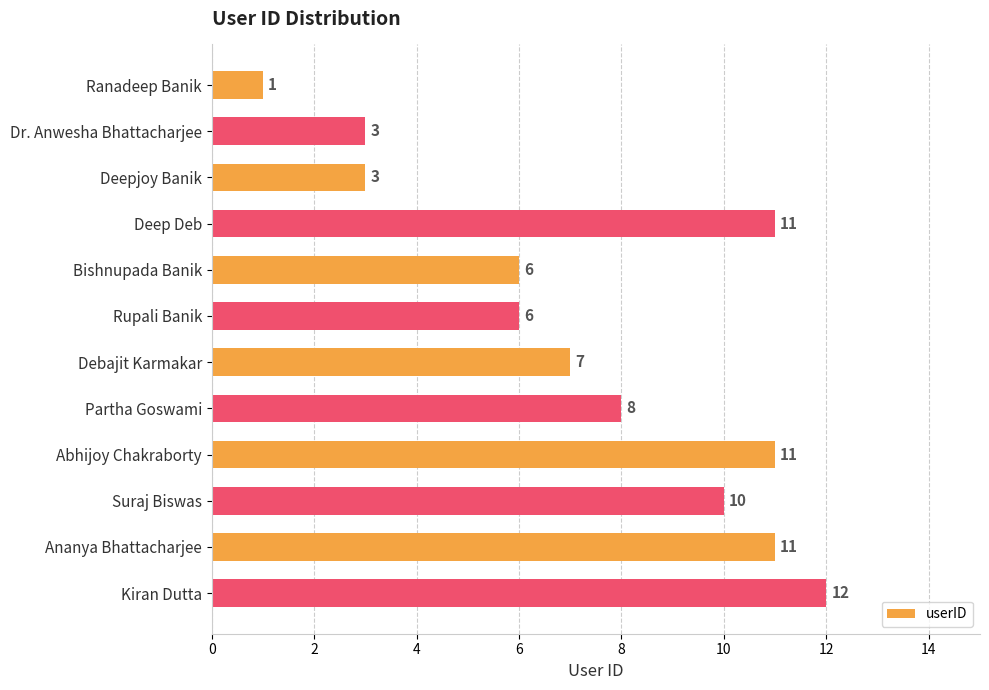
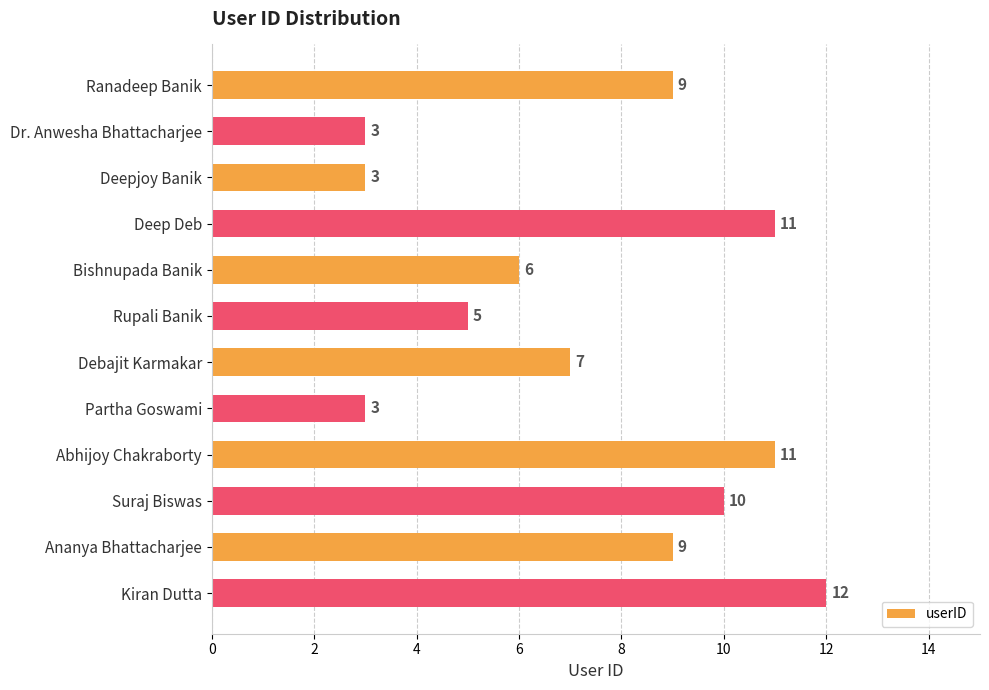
  {
-   "Ranadeep Banik": 1,
+   "Ranadeep Banik": 9,
    "Dr. Anwesha Bhattacharjee": 3,
    "Deepjoy Banik": 3,
    "Deep Deb": 11,
    "Bishnupada Banik": 6,
-   "Rupali Banik": 6,
+   "Rupali Banik": 5,
    "Debajit Karmakar": 7,
-   "Partha Goswami": 8,
+   "Partha Goswami": 3,
    "Abhijoy Chakraborty": 11,
    "Suraj Biswas": 10,
-   "Ananya Bhattacharjee": 11,
+   "Ananya Bhattacharjee": 9,
    "Kiran Dutta": 12
  }
